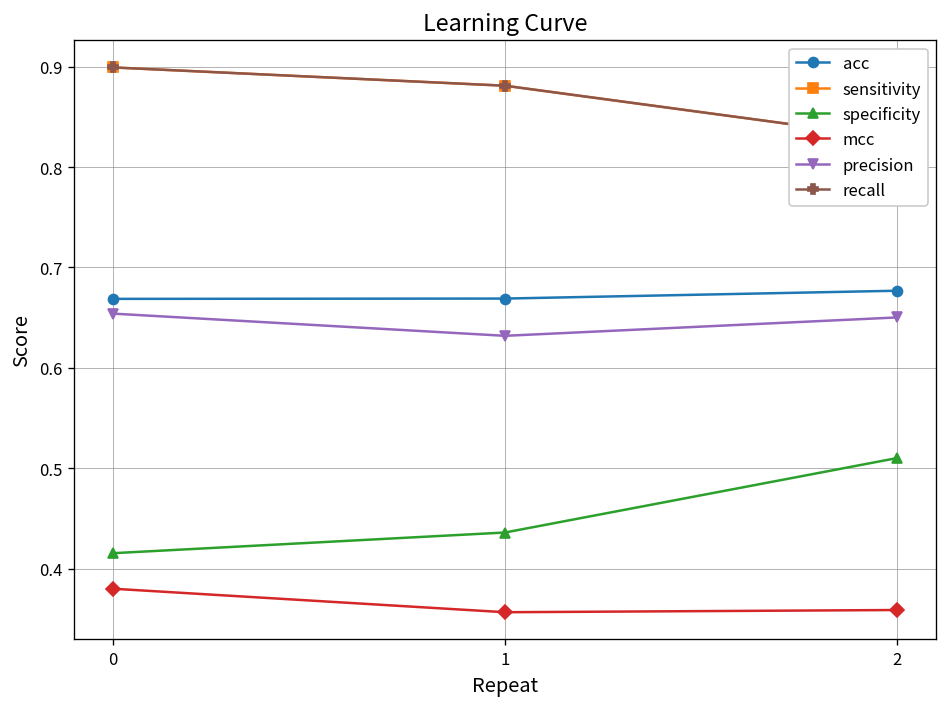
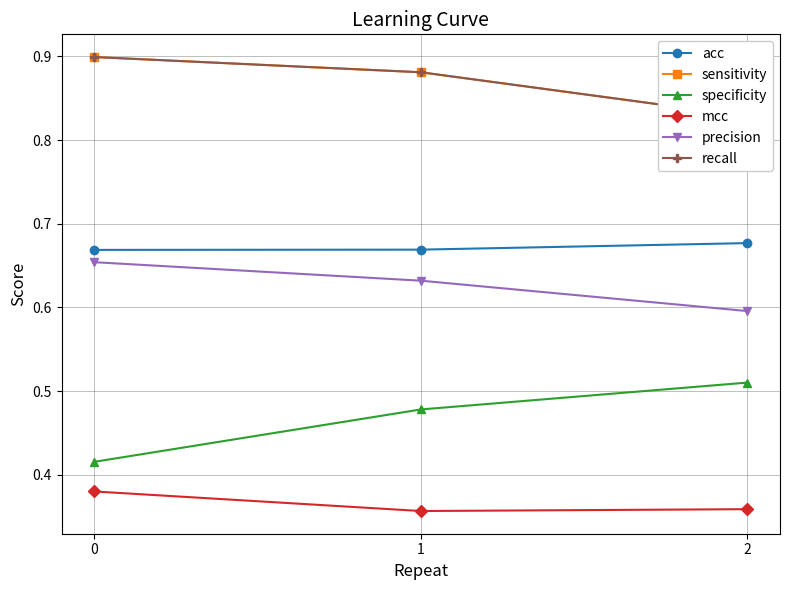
  {
    "acc": {
      "0": 0.67,
      "1": 0.67,
      "2": 0.68
    },
    "recall": {
      "0": 0.90,
      "1": 0.88
    },
    "specificity": {
      "0": 0.42,
-     "1": 0.44,
+     "1": 0.48,
      "2": 0.51
    },
    "mcc": {
      "0": 0.38,
      "1": 0.36,
      "2": 0.36
    },
    "precision": {
      "0": 0.65,
      "1": 0.63,
-     "2": 0.65
+     "2": 0.60
    }
  }
